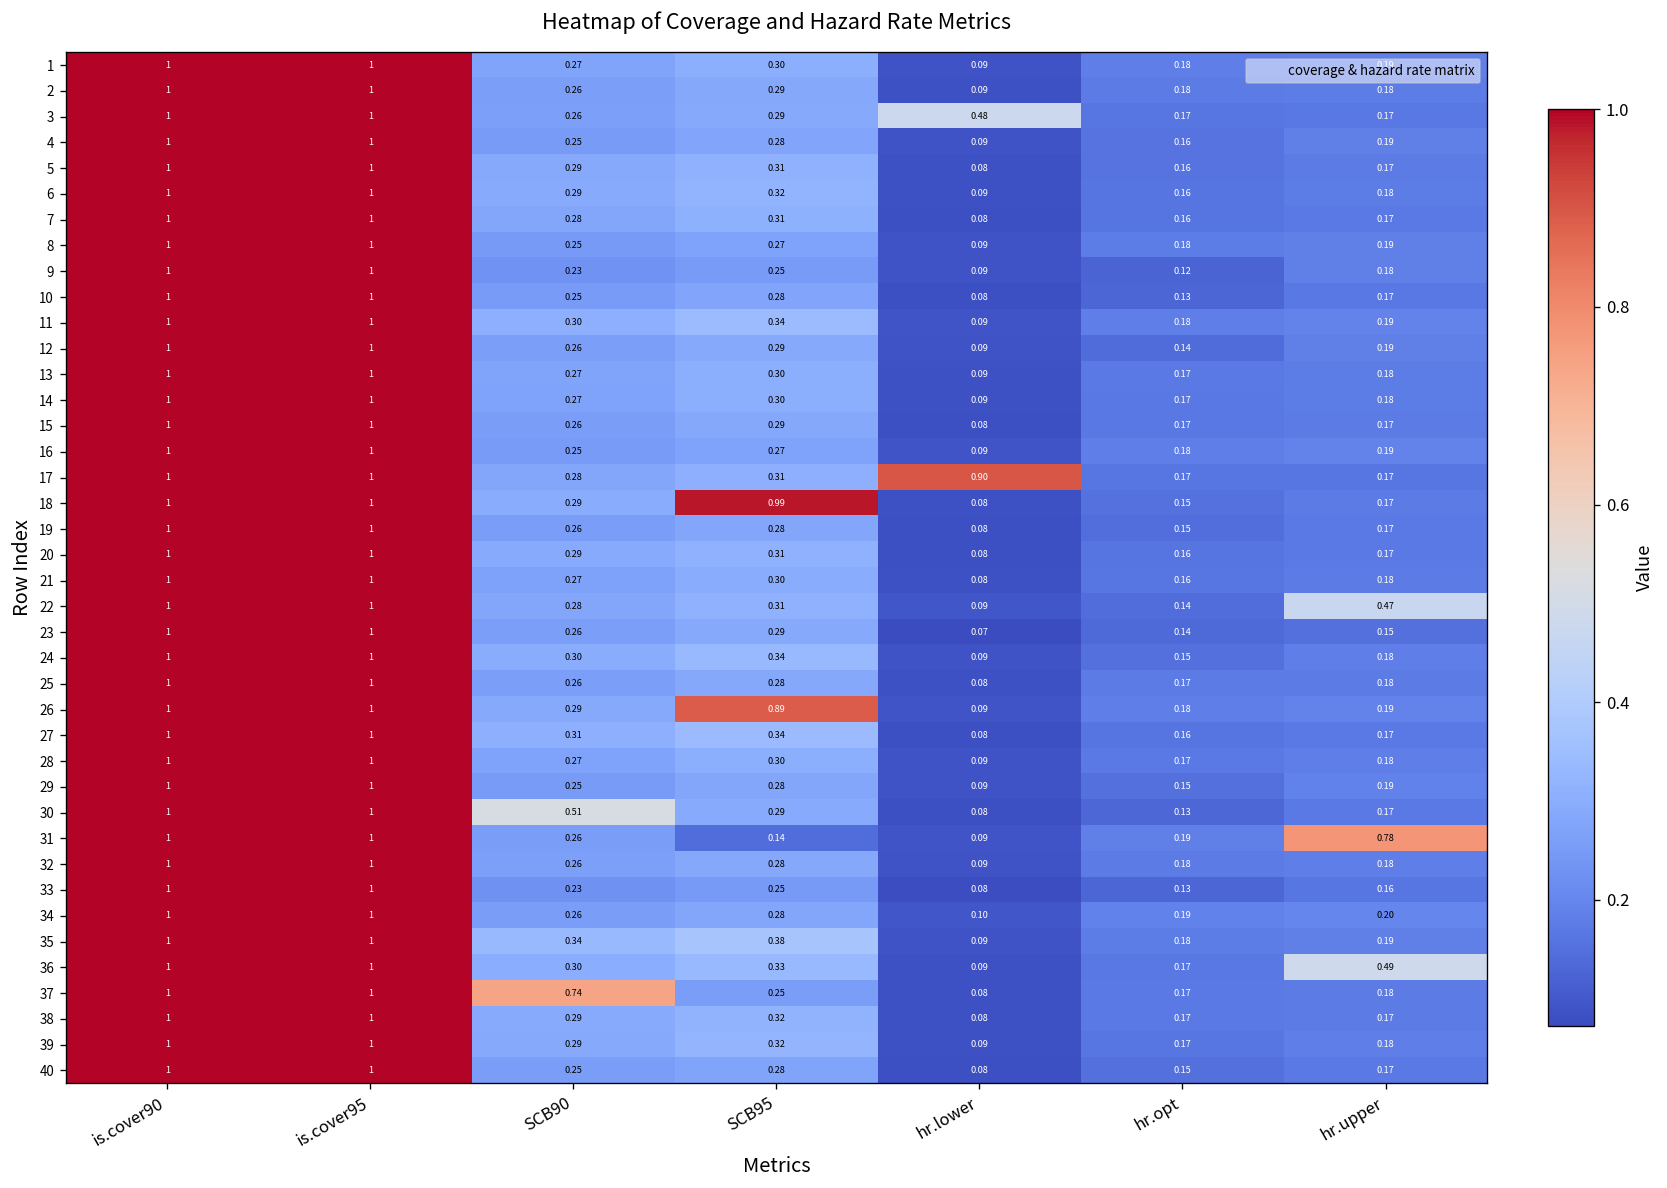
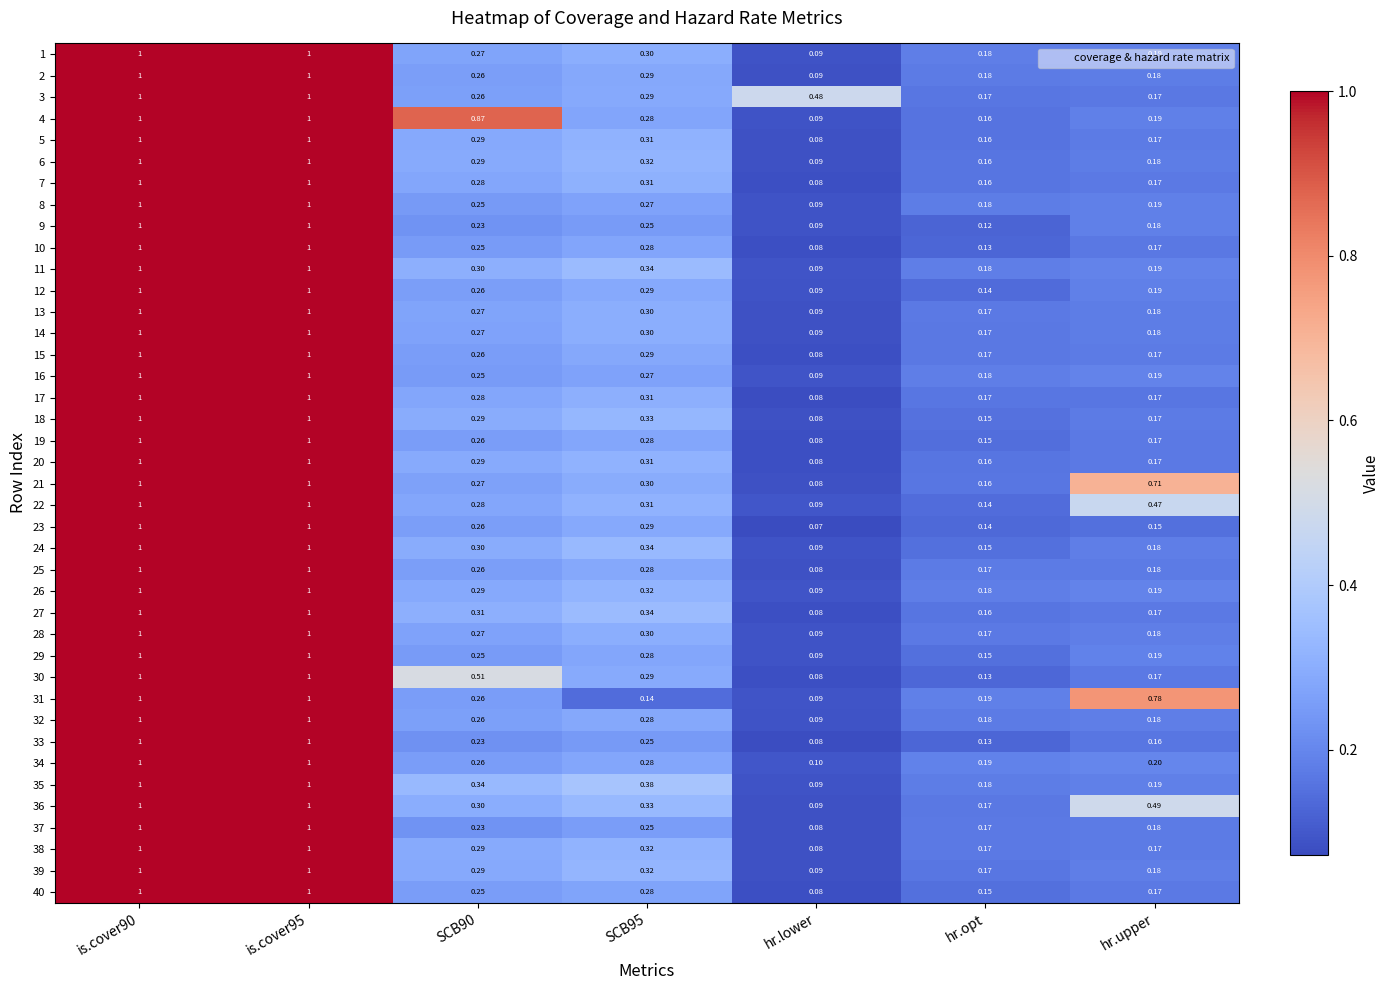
  {
    "4": {
      "is.cover90": 1,
      "is.cover95": 1,
-     "SCB90": 0.25,
+     "SCB90": 0.87,
      "SCB95": 0.28,
      "hr.lower": 0.09,
      "hr.opt": 0.16,
      "hr.upper": 0.19
    },
    "17": {
      "is.cover90": 1,
      "is.cover95": 1,
      "SCB90": 0.28,
      "SCB95": 0.31,
-     "hr.lower": 0.90,
+     "hr.lower": 0.08,
      "hr.opt": 0.17,
      "hr.upper": 0.17
    },
    "18": {
      "is.cover90": 1,
      "is.cover95": 1,
      "SCB90": 0.29,
-     "SCB95": 0.99,
+     "SCB95": 0.33,
      "hr.lower": 0.08,
      "hr.opt": 0.15,
      "hr.upper": 0.17
    },
    "21": {
      "is.cover90": 1,
      "is.cover95": 1,
      "SCB90": 0.27,
      "SCB95": 0.30,
      "hr.lower": 0.08,
      "hr.opt": 0.16,
-     "hr.upper": 0.18
+     "hr.upper": 0.71
    },
    "26": {
      "is.cover90": 1,
      "is.cover95": 1,
      "SCB90": 0.29,
-     "SCB95": 0.89,
+     "SCB95": 0.32,
      "hr.lower": 0.09,
      "hr.opt": 0.18,
      "hr.upper": 0.19
    },
    "37": {
      "is.cover90": 1,
      "is.cover95": 1,
-     "SCB90": 0.74,
+     "SCB90": 0.23,
      "SCB95": 0.25,
      "hr.lower": 0.08,
      "hr.opt": 0.17,
      "hr.upper": 0.18
    }
  }
